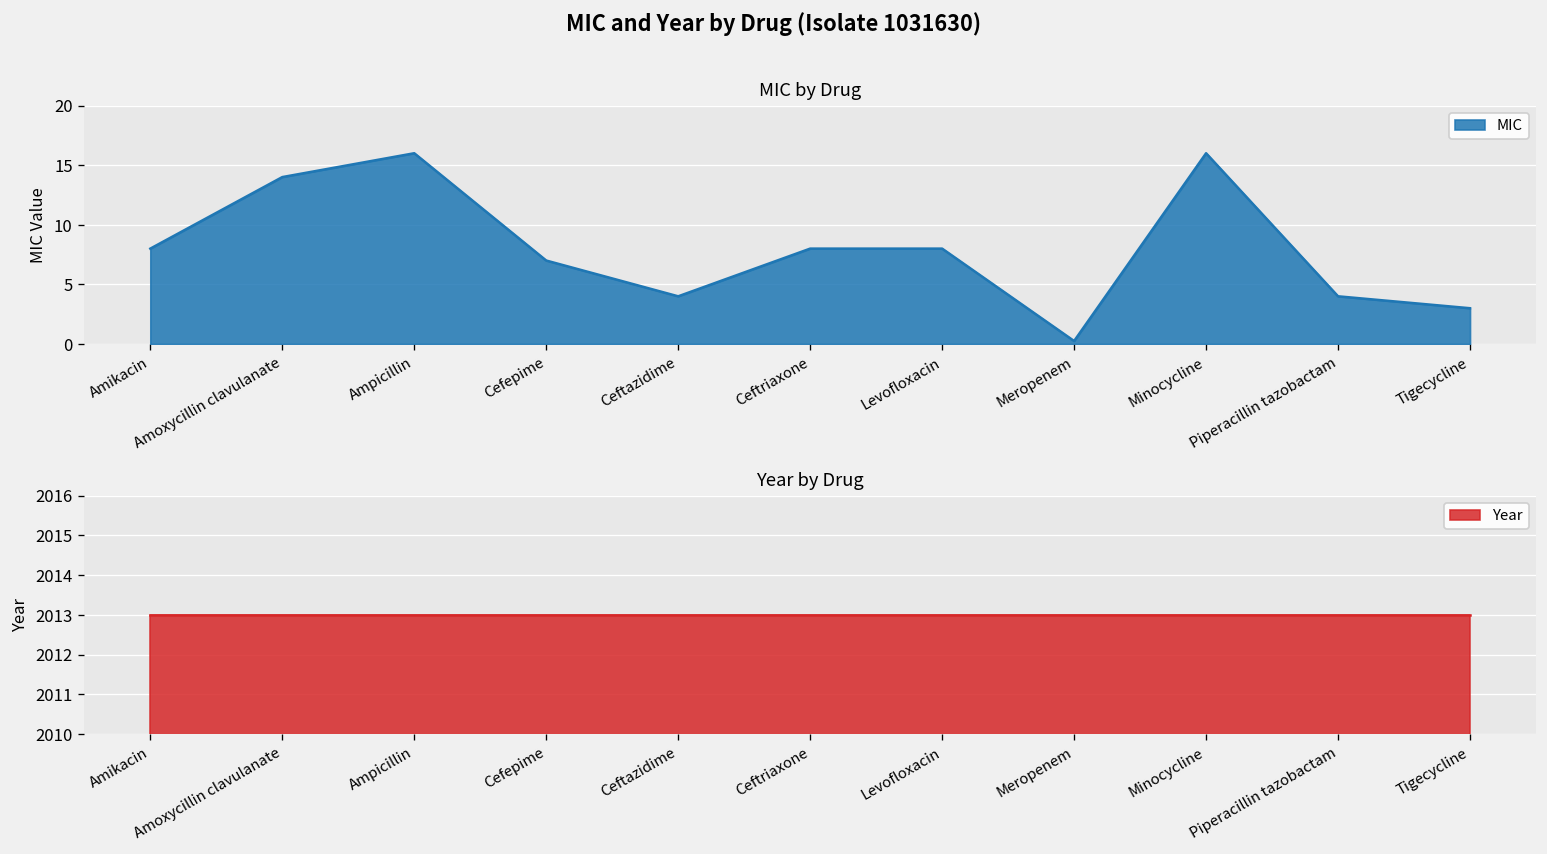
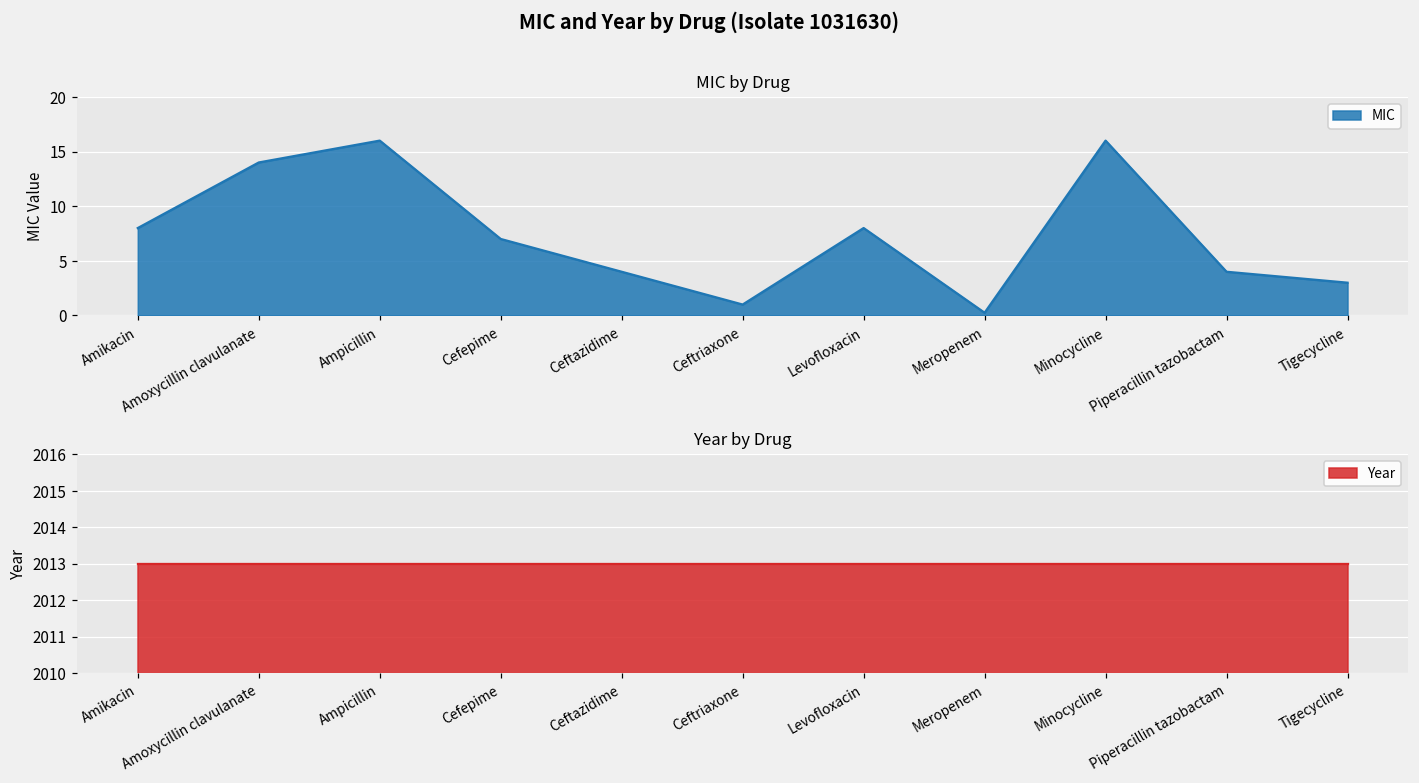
  {
    "MIC by Drug": {
      "Amikacin": 8,
      "Amoxycillin clavulanate": 14,
      "Ampicillin": 16,
      "Cefepime": 7,
      "Ceftazidime": 4,
-     "Ceftriaxone": 8,
+     "Ceftriaxone": 1,
      "Levofloxacin": 8,
      "Meropenem": 0,
      "Minocycline": 16,
      "Piperacillin tazobactam": 4,
      "Tigecycline": 3
    },
    "Year by Drug": {
      "Amikacin": 2013.0,
      "Amoxycillin clavulanate": 2013.0,
      "Ampicillin": 2013.0,
      "Cefepime": 2013.0,
      "Ceftazidime": 2013.0,
      "Ceftriaxone": 2013.0,
      "Levofloxacin": 2013.0,
      "Meropenem": 2013.0,
      "Minocycline": 2013.0,
      "Piperacillin tazobactam": 2013.0,
      "Tigecycline": 2013.0
    }
  }
